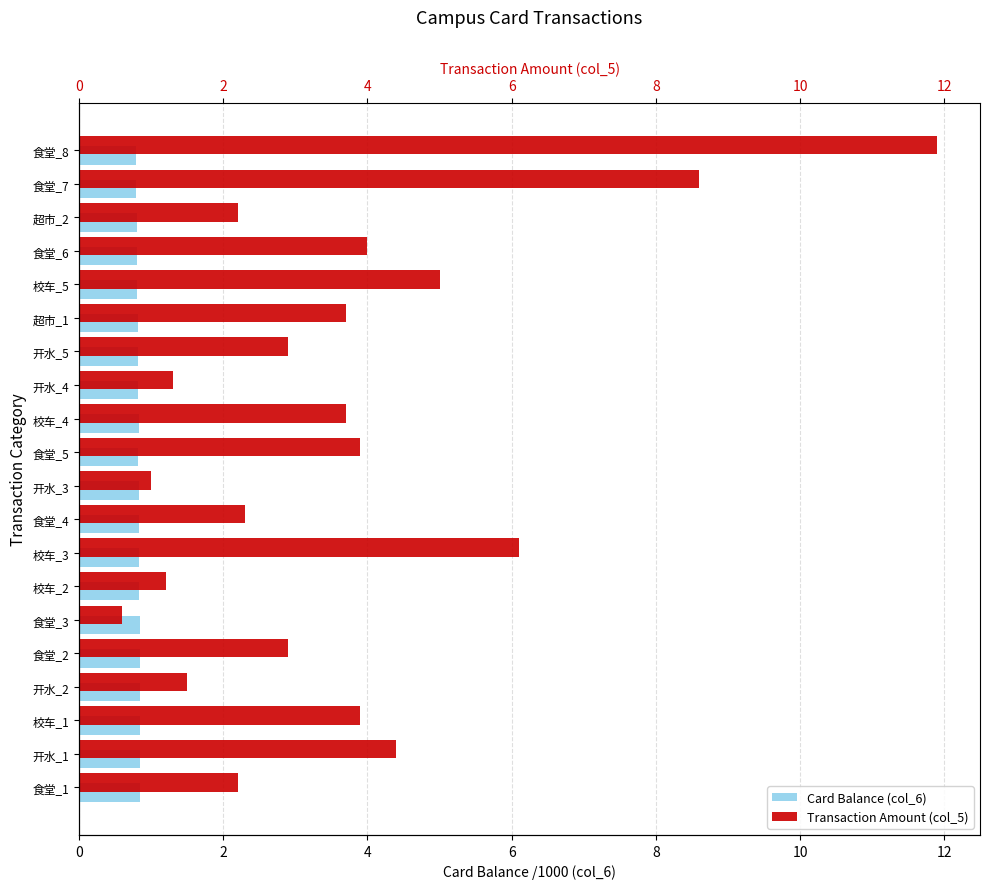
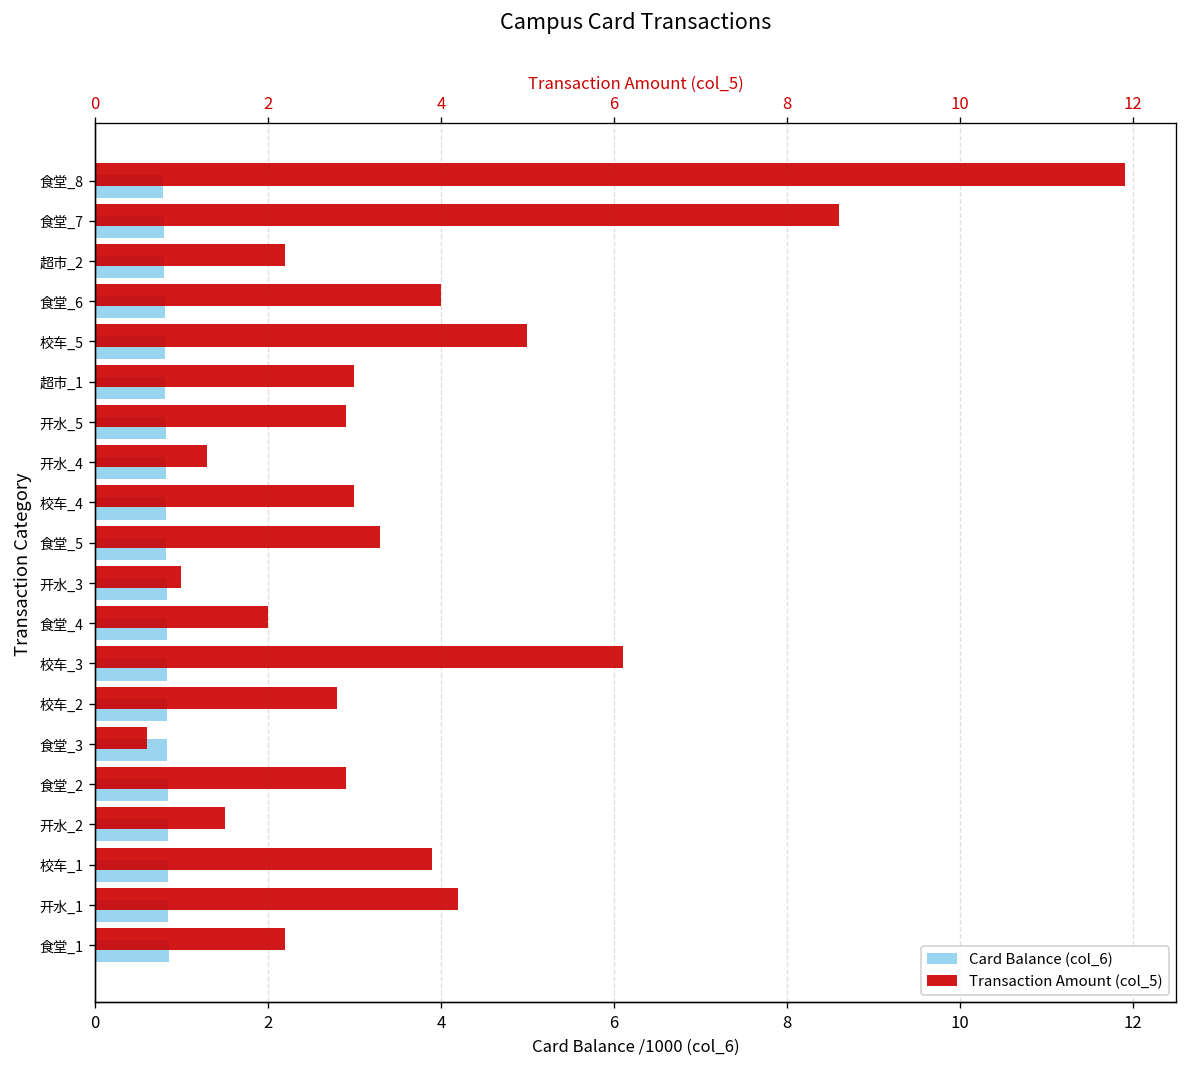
  {
    "Card Balance (col_6)": {
      "食堂_8": 0.8,
      "食堂_7": 0.8,
      "超市_2": 0.8,
      "食堂_6": 0.8,
      "校车_5": 0.8,
      "超市_1": 0.8,
      "开水_5": 0.8,
      "开水_4": 0.8,
      "校车_4": 0.8,
      "食堂_5": 0.8,
      "开水_3": 0.8,
      "食堂_4": 0.8,
      "校车_3": 0.8,
      "校车_2": 0.8,
      "食堂_3": 0.8,
      "食堂_2": 0.8,
      "开水_2": 0.8,
      "校车_1": 0.8,
      "开水_1": 0.8,
      "食堂_1": 0.9
    },
    "Transaction Amount (col_5)": {
      "食堂_8": 11.9,
      "食堂_7": 8.6,
      "超市_2": 2.2,
      "食堂_6": 4.0,
      "校车_5": 5.0,
-     "超市_1": 3.7,
+     "超市_1": 3.0,
      "开水_5": 2.9,
      "开水_4": 1.3,
-     "校车_4": 3.7,
-     "食堂_5": 3.9,
+     "校车_4": 3.0,
+     "食堂_5": 3.3,
      "开水_3": 1.0,
-     "食堂_4": 2.3,
+     "食堂_4": 2.0,
      "校车_3": 6.1,
-     "校车_2": 1.2,
+     "校车_2": 2.8,
      "食堂_3": 0.6,
      "食堂_2": 2.9,
      "开水_2": 1.5,
      "校车_1": 3.9,
-     "开水_1": 4.4,
+     "开水_1": 4.2,
      "食堂_1": 2.2
    }
  }
